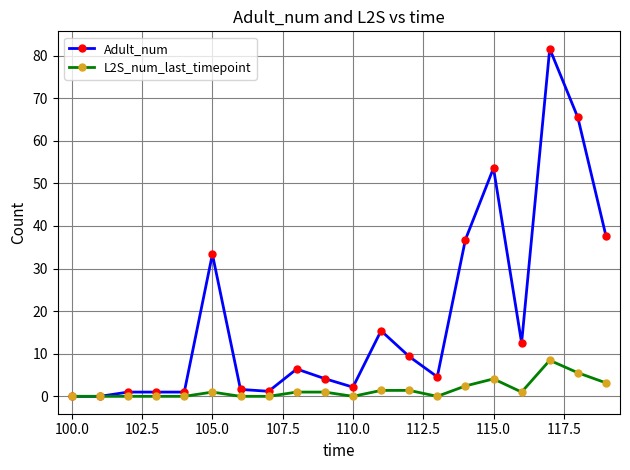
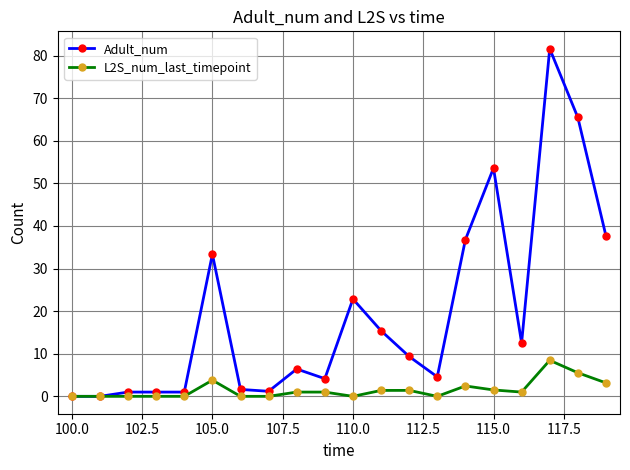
  {
    "Adult_num": {
      "105.0": 33,
-     "110.0": 2,
+     "110.0": 23,
      "115.0": 54
    },
    "L2S_num_last_timepoint": {
-     "105.0": 1,
+     "105.0": 4,
      "110.0": 0,
-     "115.0": 4
+     "115.0": 2
    }
  }
